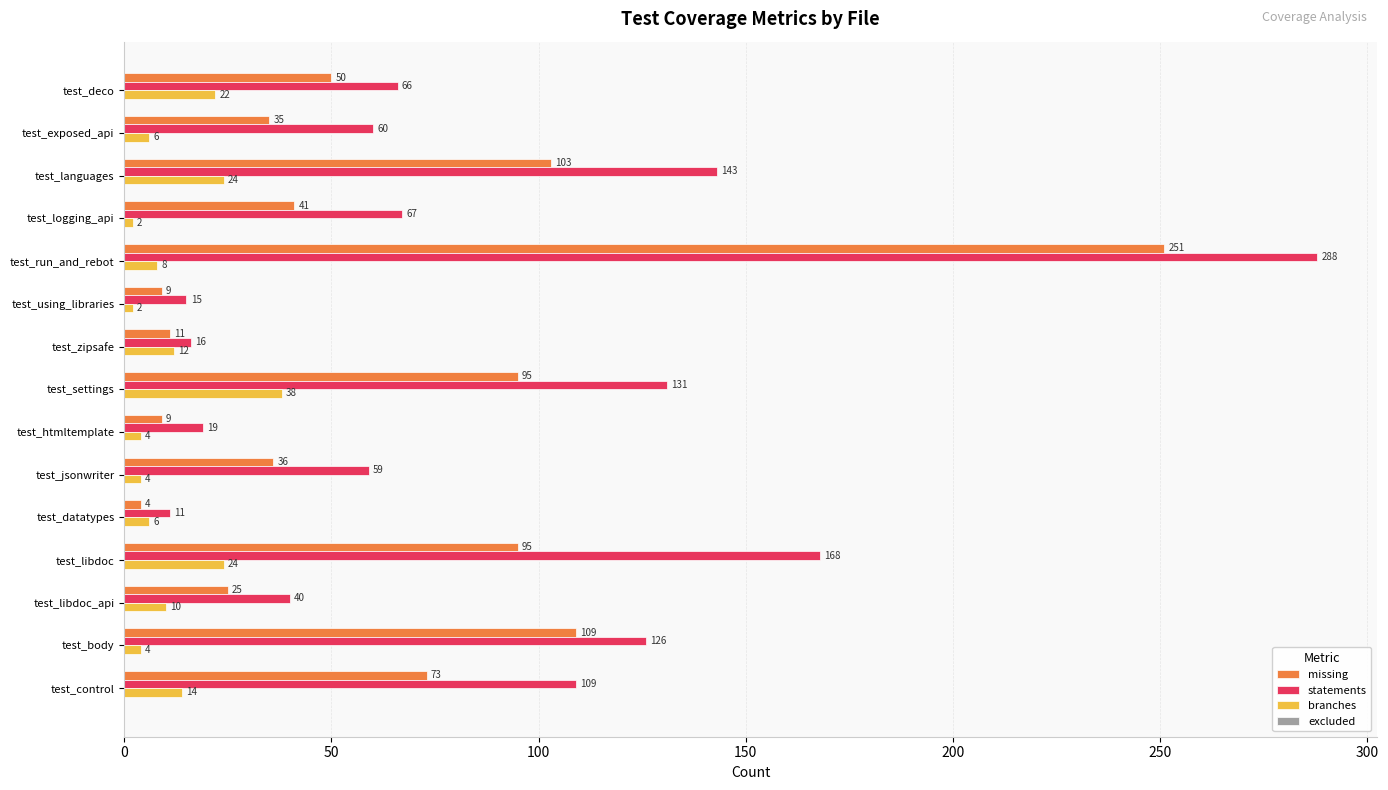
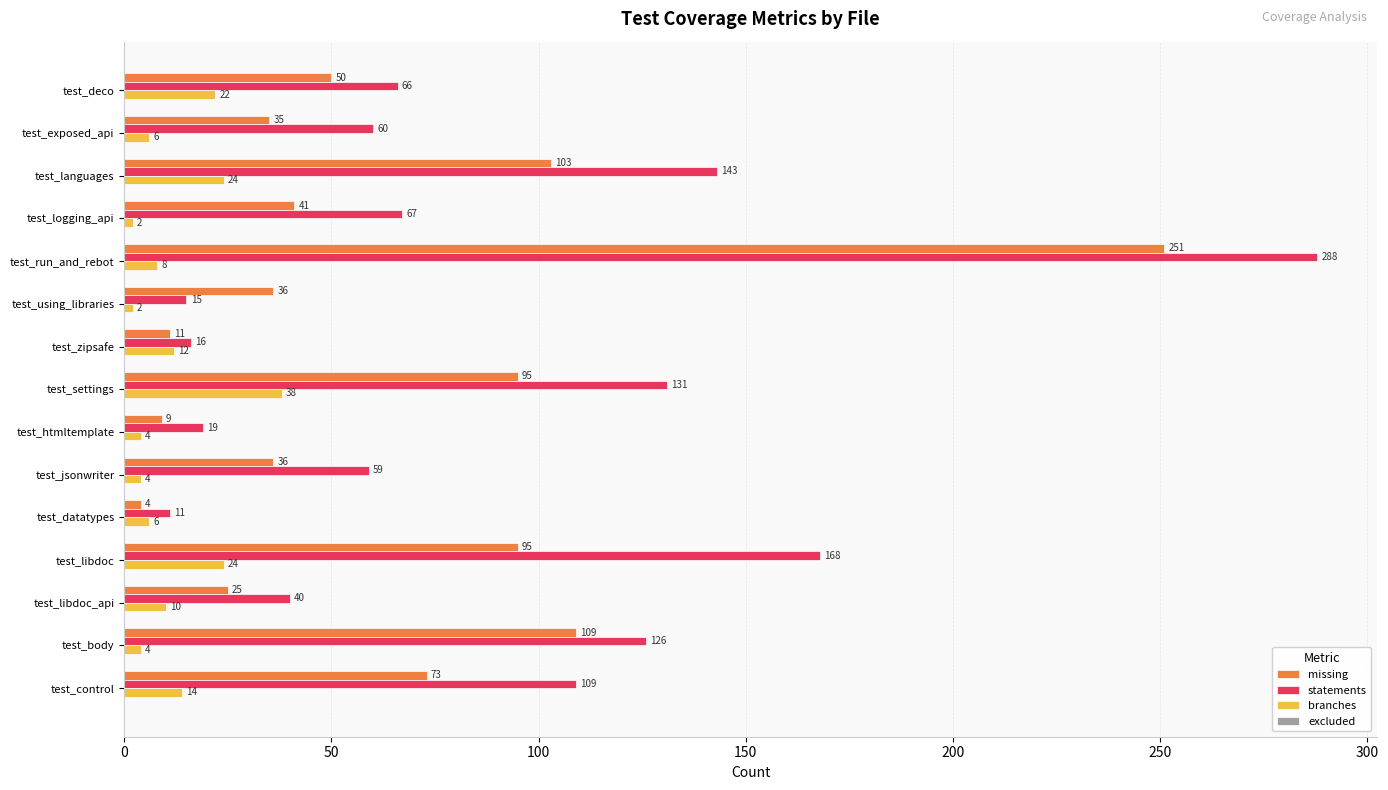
  {
    "missing": {
      "test_deco": 50,
      "test_exposed_api": 35,
      "test_languages": 103,
      "test_logging_api": 41,
      "test_run_and_rebot": 251,
-     "test_using_libraries": 9,
+     "test_using_libraries": 36,
      "test_zipsafe": 11,
      "test_settings": 95,
      "test_htmltemplate": 9,
      "test_jsonwriter": 36,
      "test_datatypes": 4,
      "test_libdoc": 95,
      "test_libdoc_api": 25,
      "test_body": 109,
      "test_control": 73
    },
    "statements": {
      "test_deco": 66,
      "test_exposed_api": 60,
      "test_languages": 143,
      "test_logging_api": 67,
      "test_run_and_rebot": 288,
      "test_using_libraries": 15,
      "test_zipsafe": 16,
      "test_settings": 131,
      "test_htmltemplate": 19,
      "test_jsonwriter": 59,
      "test_datatypes": 11,
      "test_libdoc": 168,
      "test_libdoc_api": 40,
      "test_body": 126,
      "test_control": 109
    },
    "branches": {
      "test_deco": 22,
      "test_exposed_api": 6,
      "test_languages": 24,
      "test_logging_api": 2,
      "test_run_and_rebot": 8,
      "test_using_libraries": 2,
      "test_zipsafe": 12,
      "test_settings": 38,
      "test_htmltemplate": 4,
      "test_jsonwriter": 4,
      "test_datatypes": 6,
      "test_libdoc": 24,
      "test_libdoc_api": 10,
      "test_body": 4,
      "test_control": 14
    },
    "excluded": {
      "test_deco": 0,
      "test_exposed_api": 0,
      "test_languages": 0,
      "test_logging_api": 0,
      "test_run_and_rebot": 0,
      "test_using_libraries": 0,
      "test_zipsafe": 0,
      "test_settings": 0,
      "test_htmltemplate": 0,
      "test_jsonwriter": 0,
      "test_datatypes": 0,
      "test_libdoc": 0,
      "test_libdoc_api": 0,
      "test_body": 0,
      "test_control": 0
    }
  }
